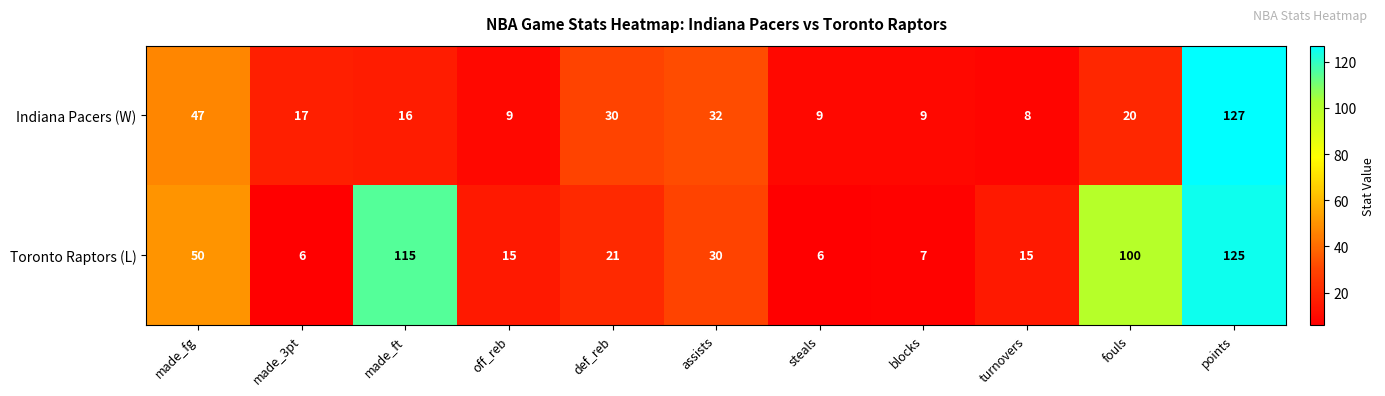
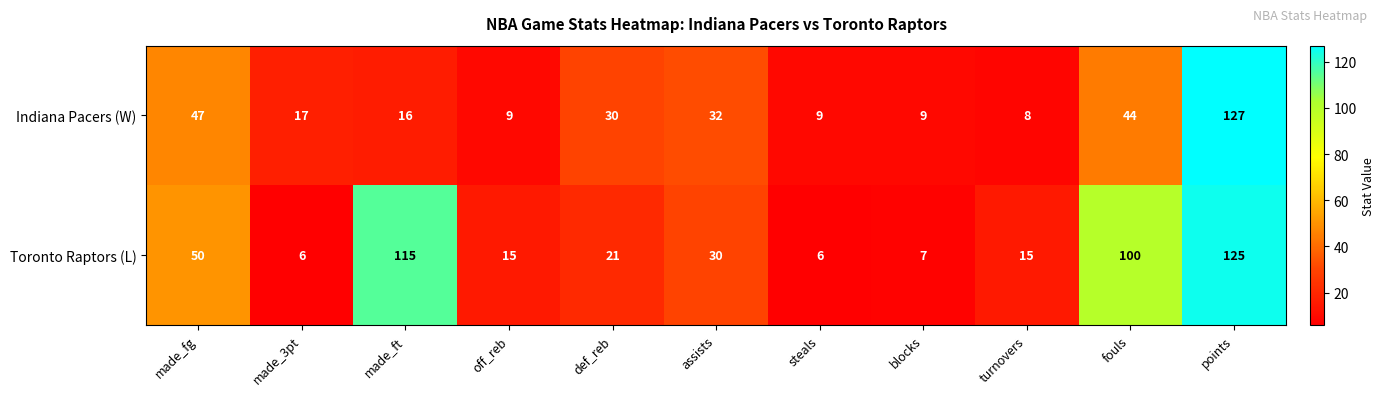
  {
    "Indiana Pacers (W)": {
      "made_fg": 47,
      "made_3pt": 17,
      "made_ft": 16,
      "off_reb": 9,
      "def_reb": 30,
      "assists": 32,
      "steals": 9,
      "blocks": 9,
      "turnovers": 8,
-     "fouls": 20,
+     "fouls": 44,
      "points": 127
    },
    "Toronto Raptors (L)": {
      "made_fg": 50,
      "made_3pt": 6,
      "made_ft": 115,
      "off_reb": 15,
      "def_reb": 21,
      "assists": 30,
      "steals": 6,
      "blocks": 7,
      "turnovers": 15,
      "fouls": 100,
      "points": 125
    }
  }
